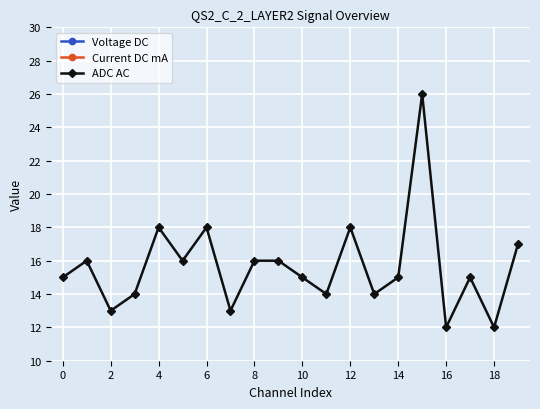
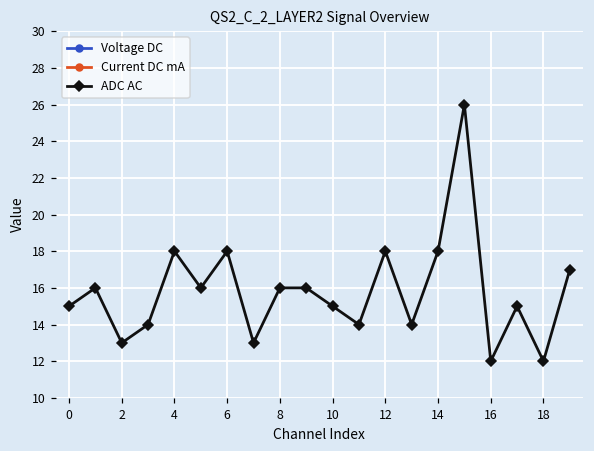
  {
    "ADC AC": {
      "0": 15,
      "2": 13,
      "4": 18,
      "6": 18,
      "8": 16,
      "10": 15,
      "12": 18,
-     "14": 15,
+     "14": 18,
      "16": 12,
      "18": 12
    }
  }
